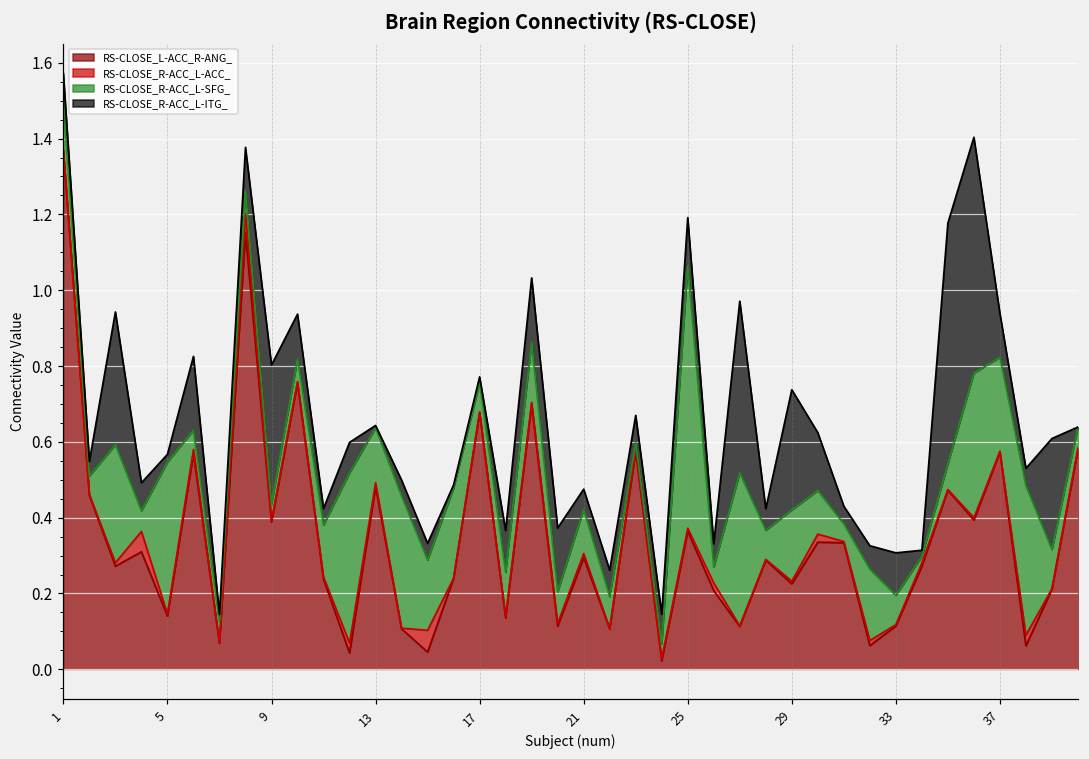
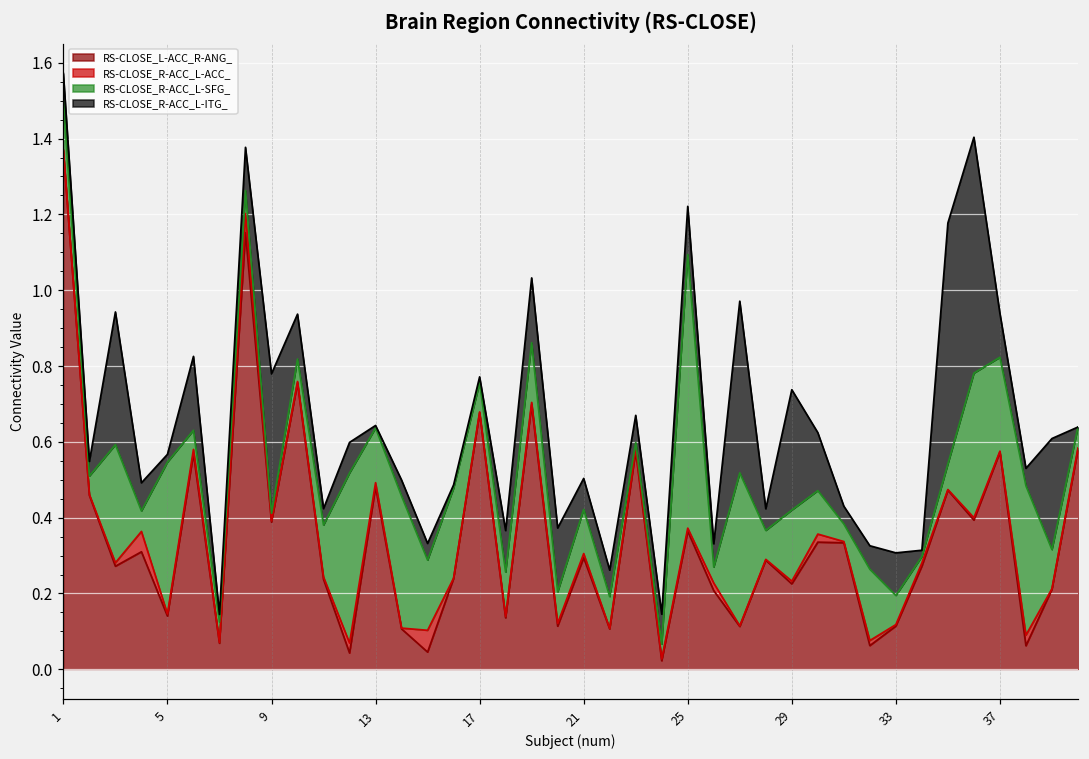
  {
    "RS-CLOSE_L-ACC_R-ANG_": {
      "13": 0.48,
      "21": 0.29,
      "25": 0.36,
      "29": 0.23
    },
    "RS-CLOSE_R-ACC_L-ACC_": {
      "13": 0.01,
      "21": 0.01,
      "25": 0.01,
      "29": 0.01
    },
    "RS-CLOSE_R-ACC_L-SFG_": {
      "1": 0.13,
      "5": 0.40,
-     "9": 0.04,
+     "9": 0.02,
      "17": 0.08,
      "21": 0.12,
-     "25": 0.69,
+     "25": 0.72,
      "29": 0.19,
      "33": 0.08,
      "37": 0.25
    },
    "RS-CLOSE_R-ACC_L-ITG_": {
      "1": 0.07,
      "5": 0.02,
      "9": 0.37,
      "17": 0.02,
-     "21": 0.05,
+     "21": 0.08,
      "25": 0.13,
      "29": 0.32,
      "33": 0.11,
      "37": 0.12
    }
  }
